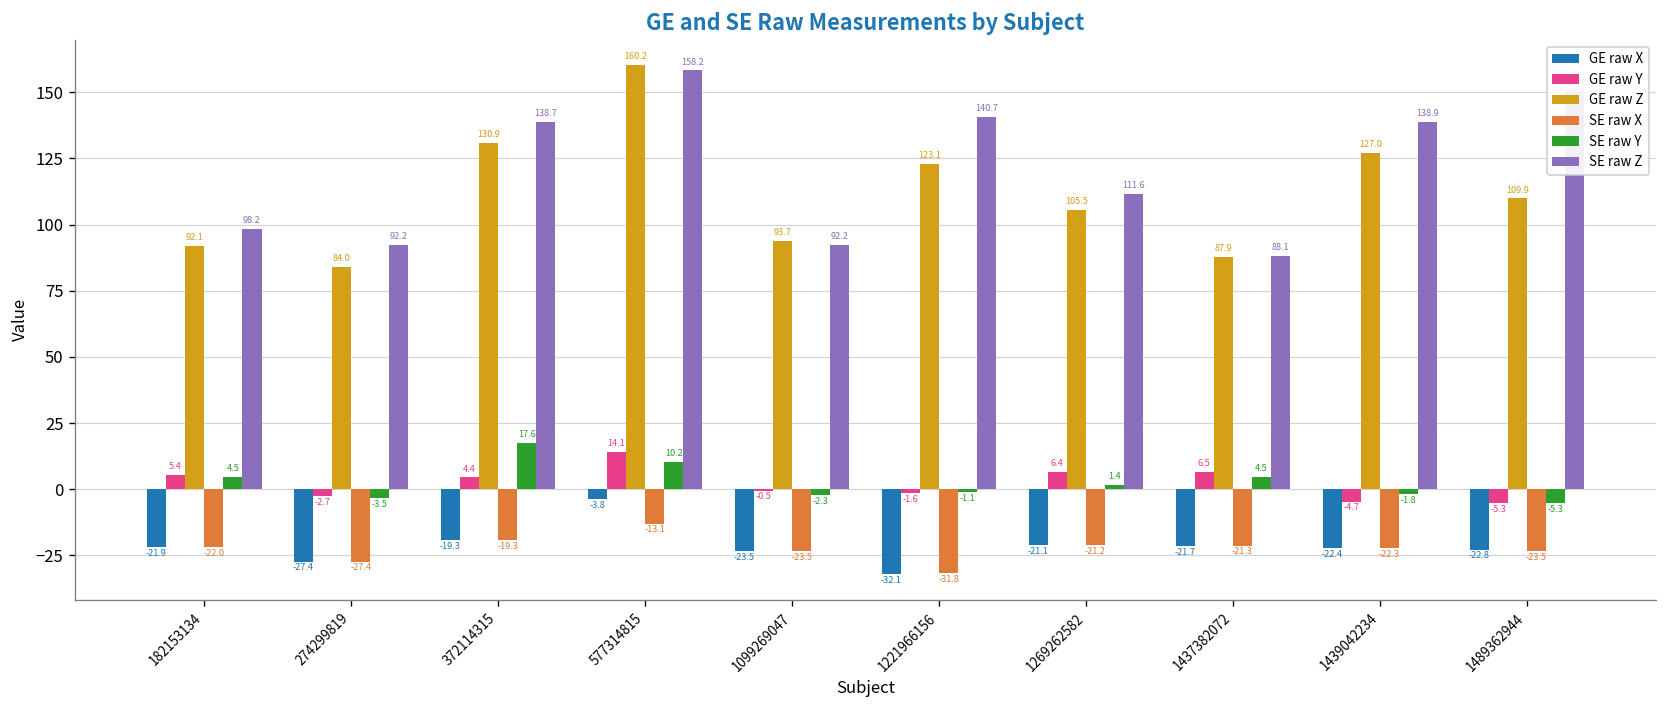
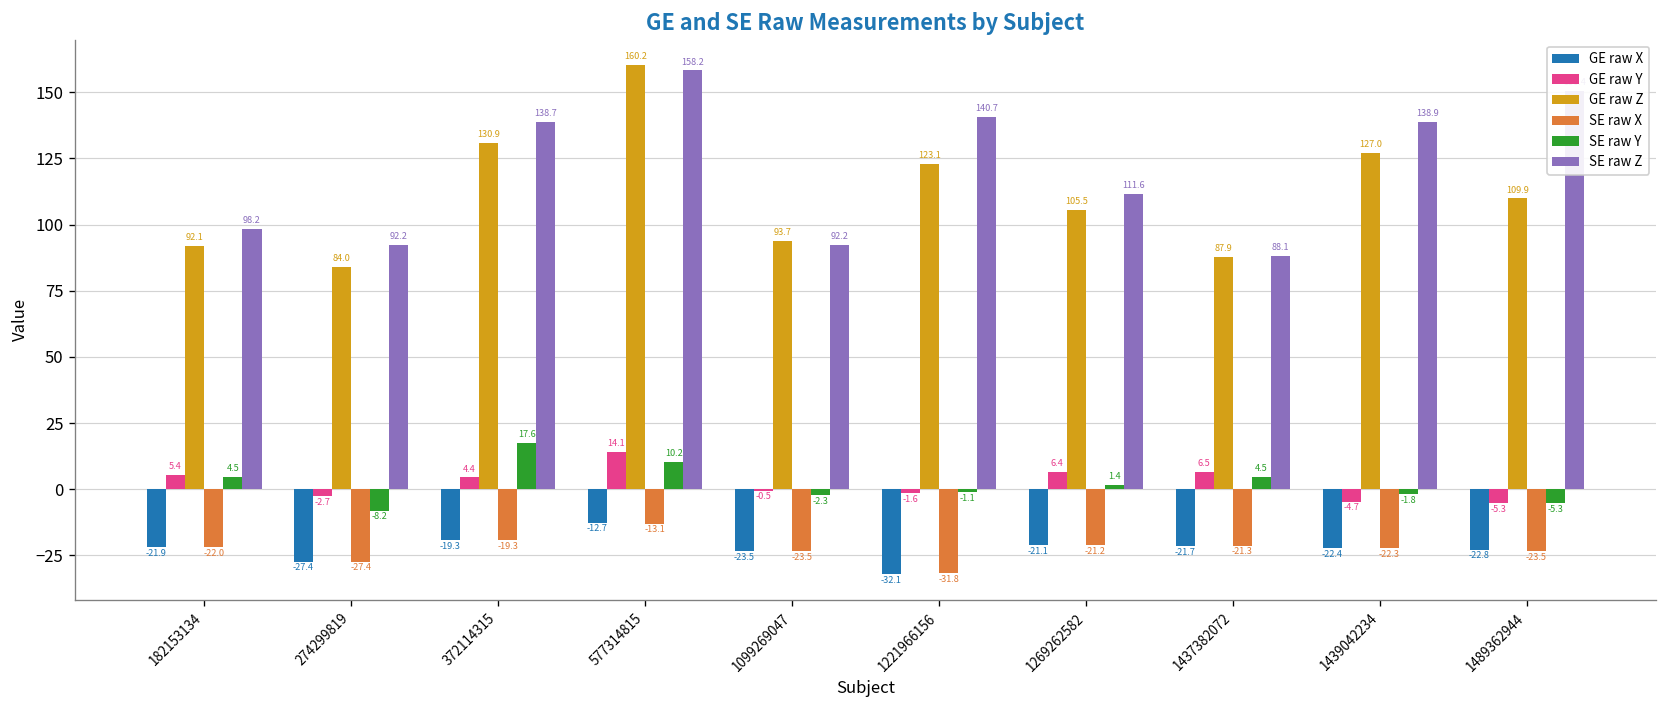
  {
    "GE raw X": {
      "182153134": -21.9,
      "274299819": -27.4,
      "372114315": -19.3,
-     "577314815": -3.8,
+     "577314815": -12.7,
      "1099269047": -23.5,
      "1221966156": -32.1,
      "1269262582": -21.1,
      "1437382072": -21.7,
      "1439042234": -22.4,
      "1489362944": -22.8
    },
    "GE raw Y": {
      "182153134": 5.4,
      "274299819": -2.7,
      "372114315": 4.4,
      "577314815": 14.1,
      "1099269047": -0.5,
      "1221966156": -1.6,
      "1269262582": 6.4,
      "1437382072": 6.5,
      "1439042234": -4.7,
      "1489362944": -5.3
    },
    "SE raw Y": {
      "182153134": 4.5,
-     "274299819": -3.5,
+     "274299819": -8.2,
      "372114315": 17.6,
      "577314815": 10.2,
      "1099269047": -2.3,
      "1221966156": -1.1,
      "1269262582": 1.4,
      "1437382072": 4.5,
      "1439042234": -1.8,
      "1489362944": -5.3
    },
    "SE raw Z": {
      "182153134": 98.2,
      "274299819": 92.2,
      "372114315": 138.7,
      "577314815": 158.2,
      "1099269047": 92.2,
      "1221966156": 140.7,
      "1269262582": 111.6,
      "1437382072": 88.1,
      "1439042234": 138.9
    }
  }
